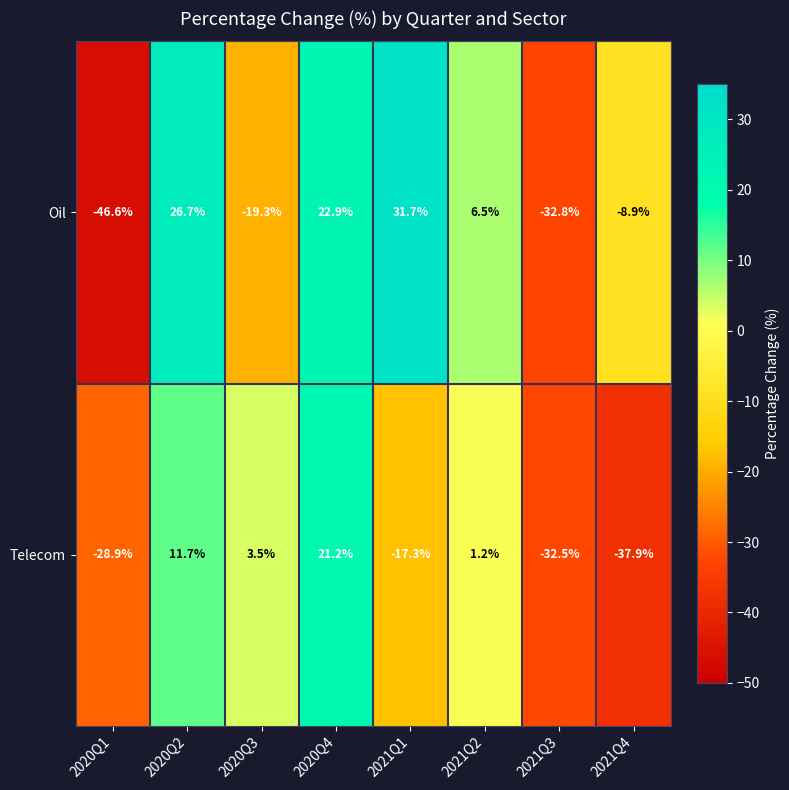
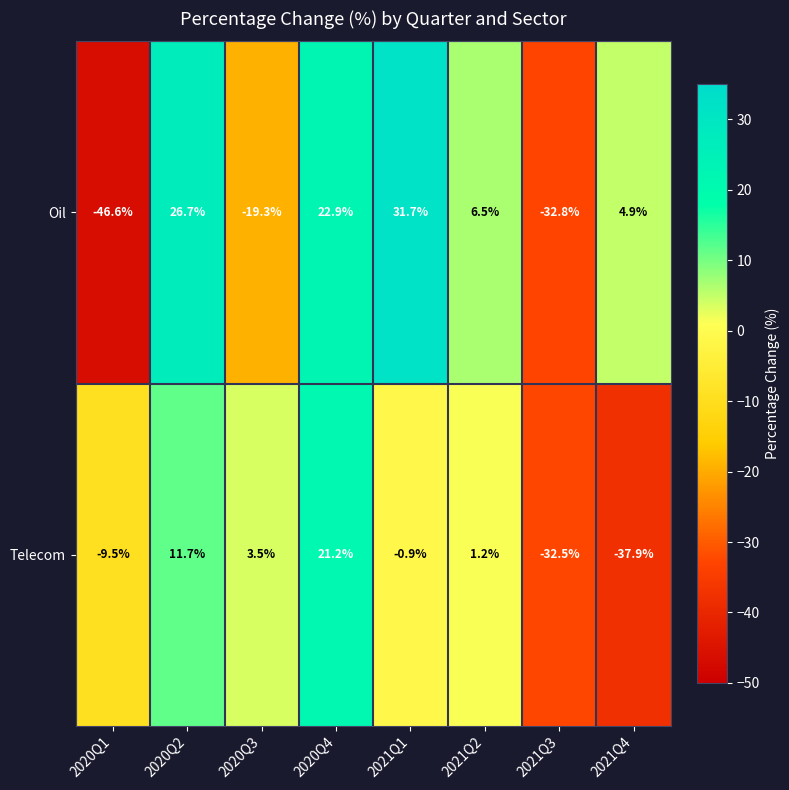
  {
    "Oil": {
      "2020Q1": "-46.6%",
      "2020Q2": "26.7%",
      "2020Q3": "-19.3%",
      "2020Q4": "22.9%",
      "2021Q1": "31.7%",
      "2021Q2": "6.5%",
      "2021Q3": "-32.8%",
-     "2021Q4": "-8.9%"
+     "2021Q4": "4.9%"
    },
    "Telecom": {
-     "2020Q1": "-28.9%",
+     "2020Q1": "-9.5%",
      "2020Q2": "11.7%",
      "2020Q3": "3.5%",
      "2020Q4": "21.2%",
-     "2021Q1": "-17.3%",
+     "2021Q1": "-0.9%",
      "2021Q2": "1.2%",
      "2021Q3": "-32.5%",
      "2021Q4": "-37.9%"
    }
  }
